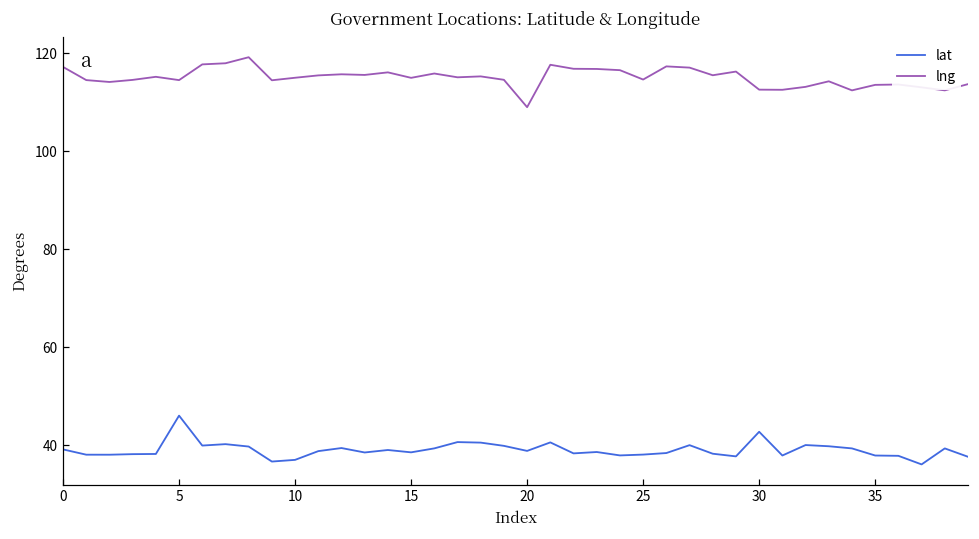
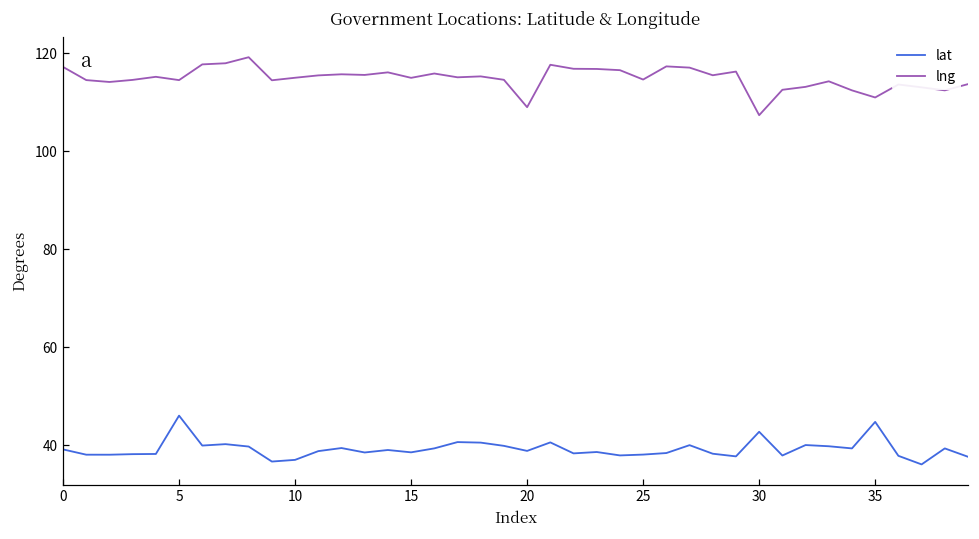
  {
    "lat": {
      "0": 39,
      "5": 46,
      "10": 37,
      "15": 39,
      "20": 39,
      "25": 38,
      "30": 43,
-     "35": 38
+     "35": 45
    },
    "lng": {
      "0": 117,
      "5": 115,
      "10": 115,
      "15": 115,
      "20": 109,
      "25": 115,
-     "30": 113,
-     "35": 114
+     "30": 107,
+     "35": 111
    }
  }
